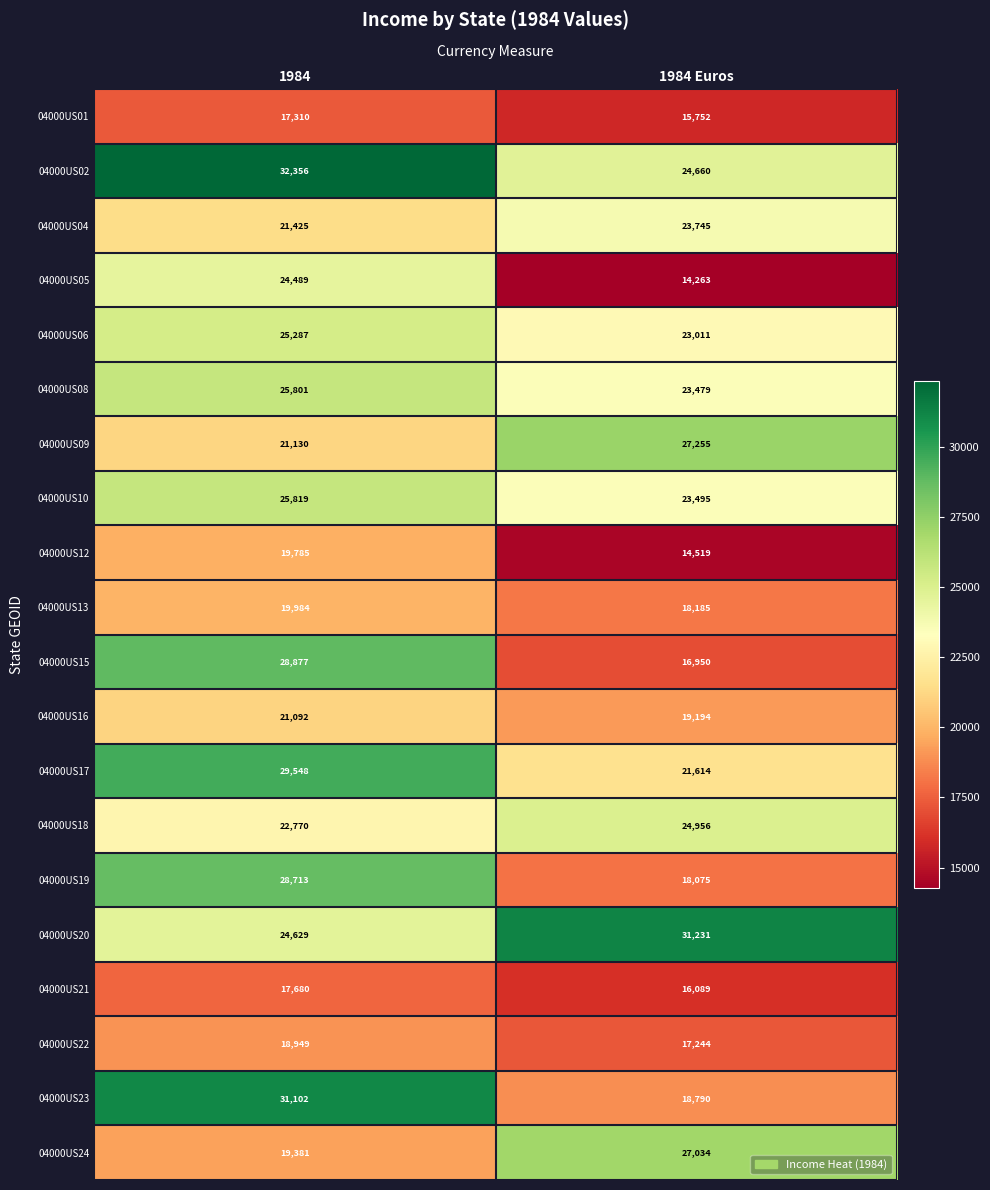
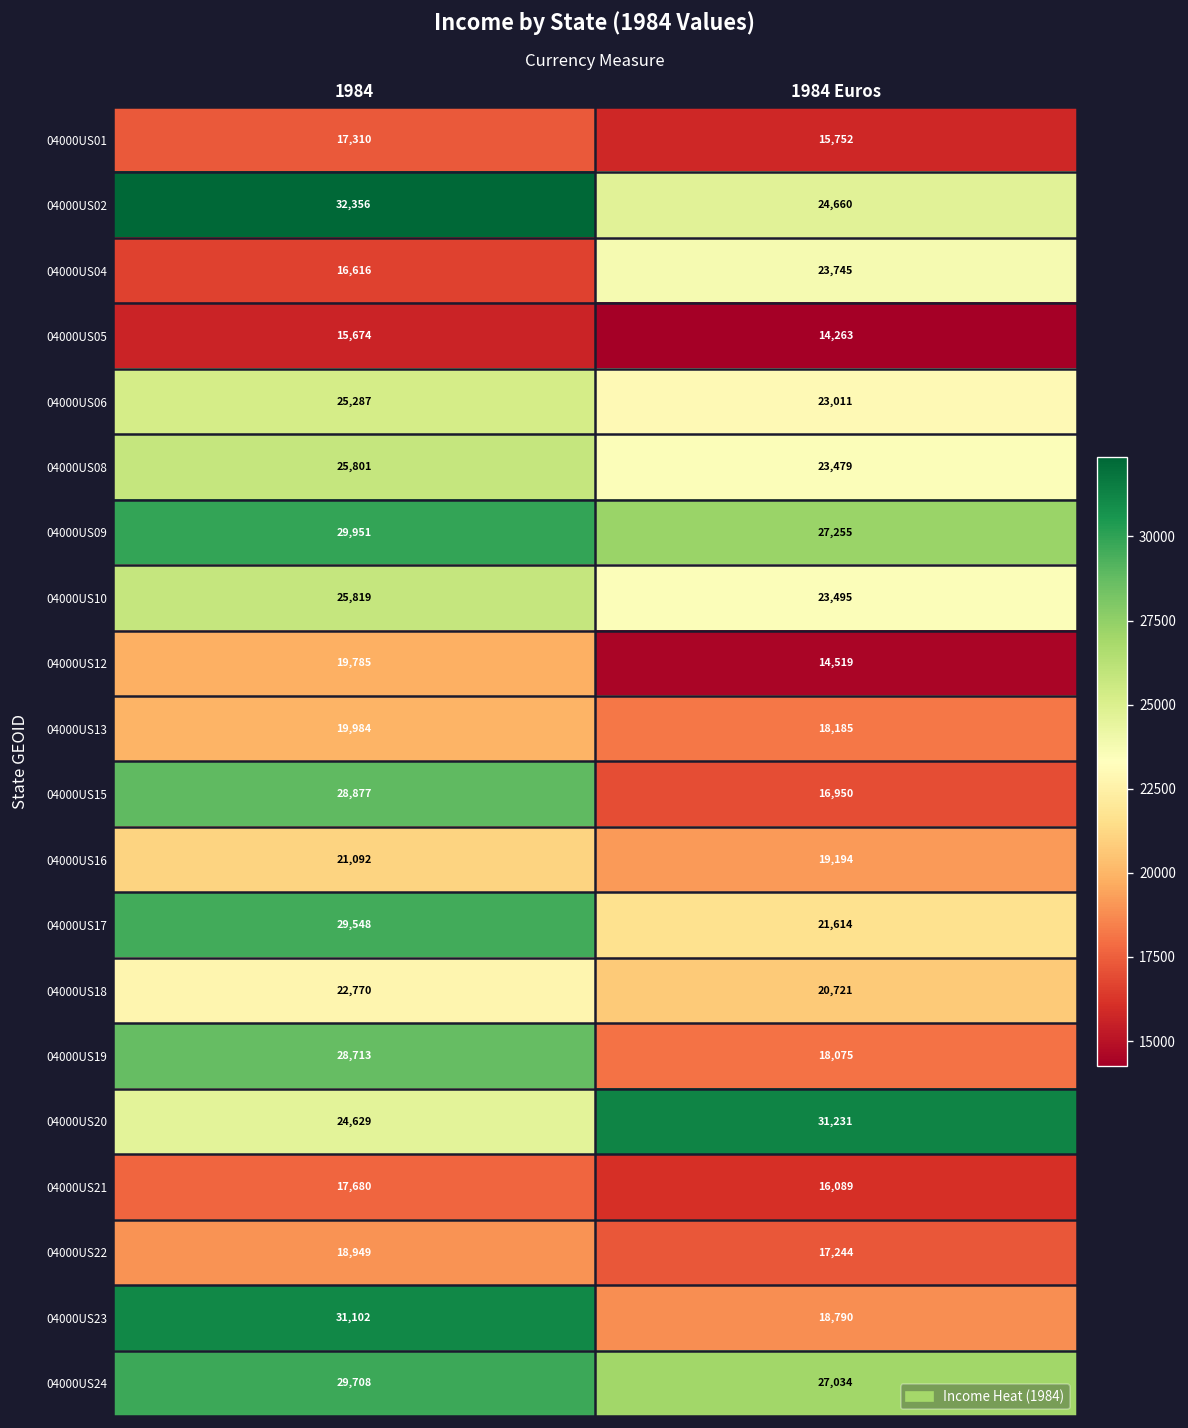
  {
    "04000US01": {
      "1984": "17,310",
      "1984 Euros": "15,752"
    },
    "04000US02": {
      "1984": "32,356",
      "1984 Euros": "24,660"
    },
    "04000US04": {
-     "1984": "21,425",
+     "1984": "16,616",
      "1984 Euros": "23,745"
    },
    "04000US05": {
-     "1984": "24,489",
+     "1984": "15,674",
      "1984 Euros": "14,263"
    },
    "04000US06": {
      "1984": "25,287",
      "1984 Euros": "23,011"
    },
    "04000US08": {
      "1984": "25,801",
      "1984 Euros": "23,479"
    },
    "04000US09": {
-     "1984": "21,130",
+     "1984": "29,951",
      "1984 Euros": "27,255"
    },
    "04000US10": {
      "1984": "25,819",
      "1984 Euros": "23,495"
    },
    "04000US12": {
      "1984": "19,785",
      "1984 Euros": "14,519"
    },
    "04000US13": {
      "1984": "19,984",
      "1984 Euros": "18,185"
    },
    "04000US15": {
      "1984": "28,877",
      "1984 Euros": "16,950"
    },
    "04000US16": {
      "1984": "21,092",
      "1984 Euros": "19,194"
    },
    "04000US17": {
      "1984": "29,548",
      "1984 Euros": "21,614"
    },
    "04000US18": {
      "1984": "22,770",
-     "1984 Euros": "24,956"
+     "1984 Euros": "20,721"
    },
    "04000US19": {
      "1984": "28,713",
      "1984 Euros": "18,075"
    },
    "04000US20": {
      "1984": "24,629",
      "1984 Euros": "31,231"
    },
    "04000US21": {
      "1984": "17,680",
      "1984 Euros": "16,089"
    },
    "04000US22": {
      "1984": "18,949",
      "1984 Euros": "17,244"
    },
    "04000US23": {
      "1984": "31,102",
      "1984 Euros": "18,790"
    },
    "04000US24": {
-     "1984": "19,381",
+     "1984": "29,708",
      "1984 Euros": "27,034"
    }
  }
